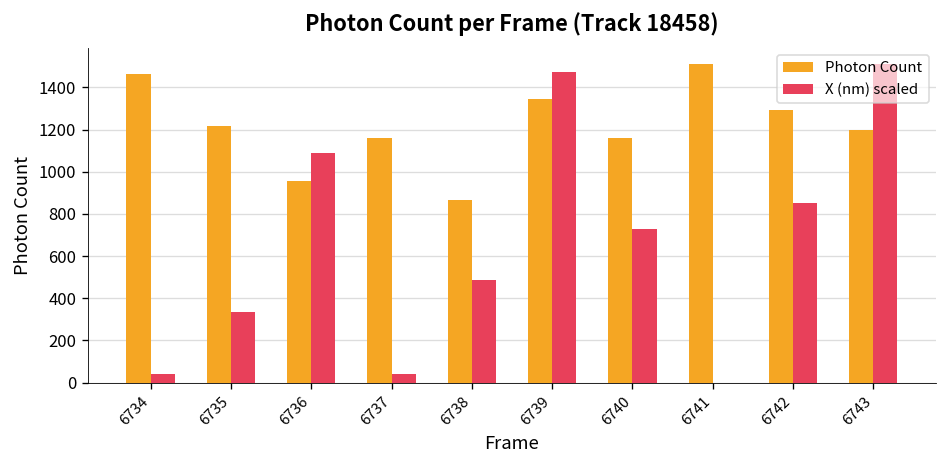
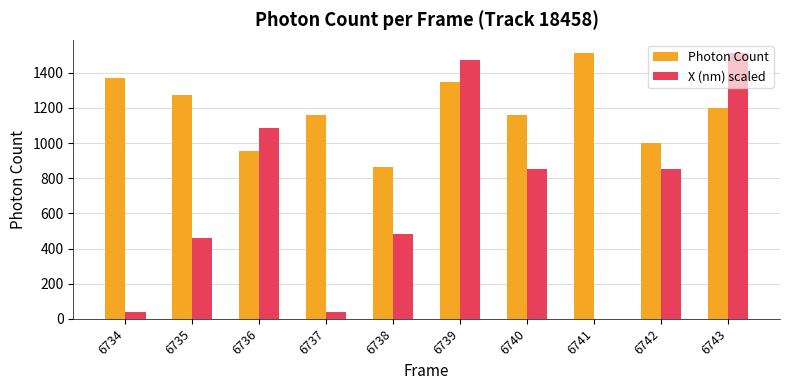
  {
    "Photon Count": {
-     "6734": 1460,
-     "6735": 1220,
+     "6734": 1370,
+     "6735": 1280,
      "6736": 960,
      "6737": 1160,
      "6738": 870,
      "6739": 1350,
      "6740": 1160,
      "6741": 1510,
-     "6742": 1290,
+     "6742": 1000,
      "6743": 1200
    },
    "X (nm) scaled": {
      "6734": 40,
-     "6735": 330,
+     "6735": 460,
      "6736": 1090,
      "6737": 40,
      "6738": 480,
      "6739": 1470,
-     "6740": 730,
+     "6740": 860,
      "6741": 0,
      "6742": 850
    }
  }
